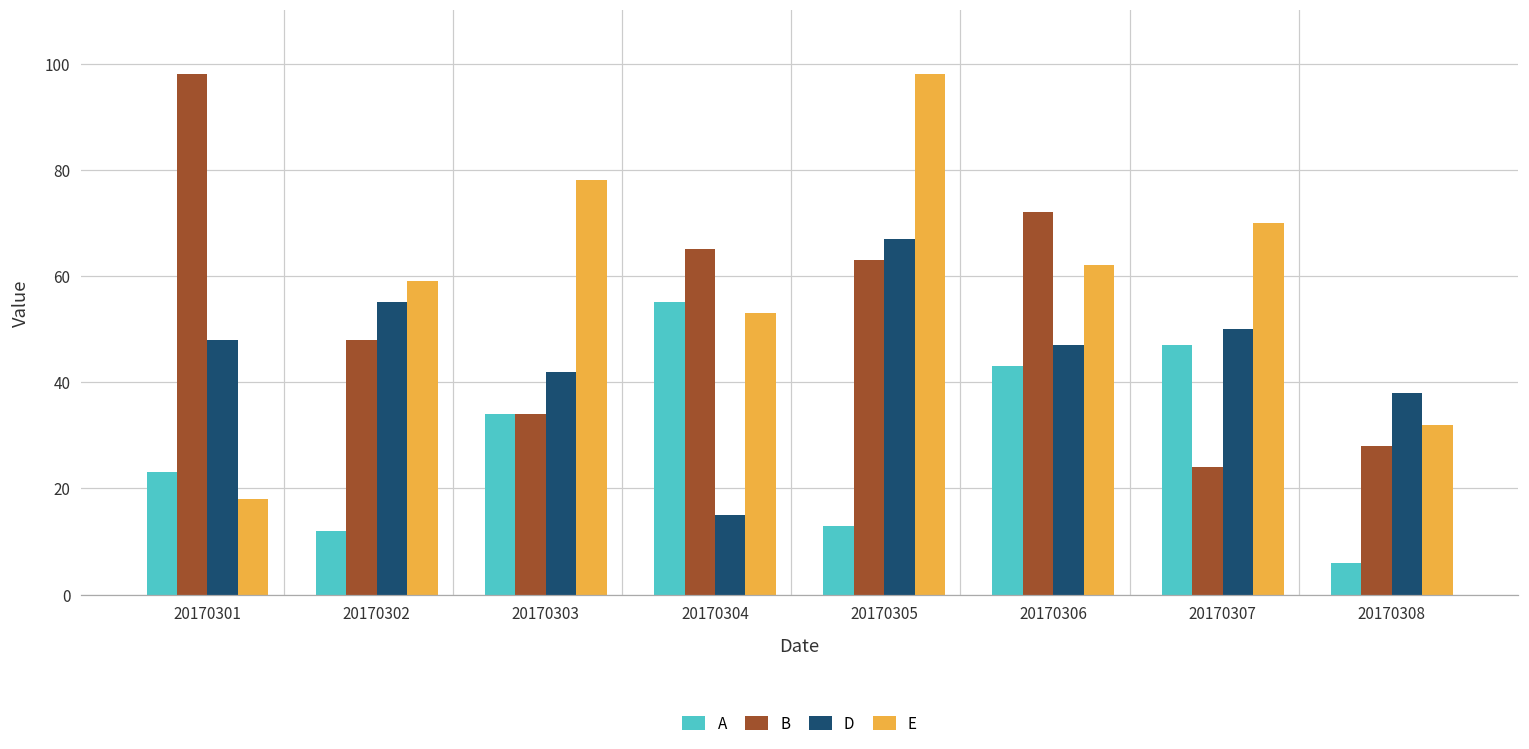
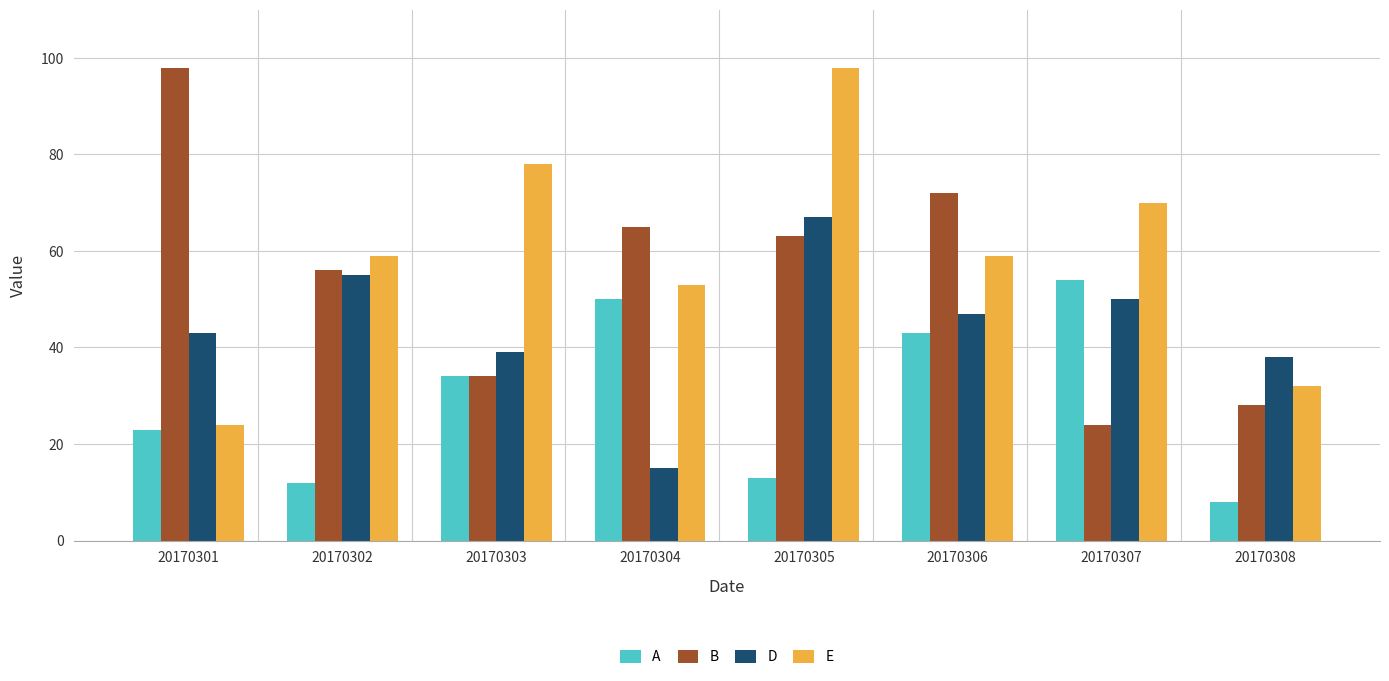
  {
    "A": {
      "20170301": 23,
      "20170302": 12,
      "20170303": 34,
-     "20170304": 55,
+     "20170304": 50,
      "20170305": 13,
      "20170306": 43,
-     "20170307": 47,
-     "20170308": 6
+     "20170307": 54,
+     "20170308": 8
    },
    "B": {
      "20170301": 98,
-     "20170302": 48,
+     "20170302": 56,
      "20170303": 34,
      "20170304": 65,
      "20170305": 63,
      "20170306": 72,
      "20170307": 24,
      "20170308": 28
    },
    "D": {
-     "20170301": 48,
+     "20170301": 43,
      "20170302": 55,
-     "20170303": 42,
+     "20170303": 39,
      "20170304": 15,
      "20170305": 67,
      "20170306": 47,
      "20170307": 50,
      "20170308": 38
    },
    "E": {
-     "20170301": 18,
+     "20170301": 24,
      "20170302": 59,
      "20170303": 78,
      "20170304": 53,
      "20170305": 98,
-     "20170306": 62,
+     "20170306": 59,
      "20170307": 70,
      "20170308": 32
    }
  }
